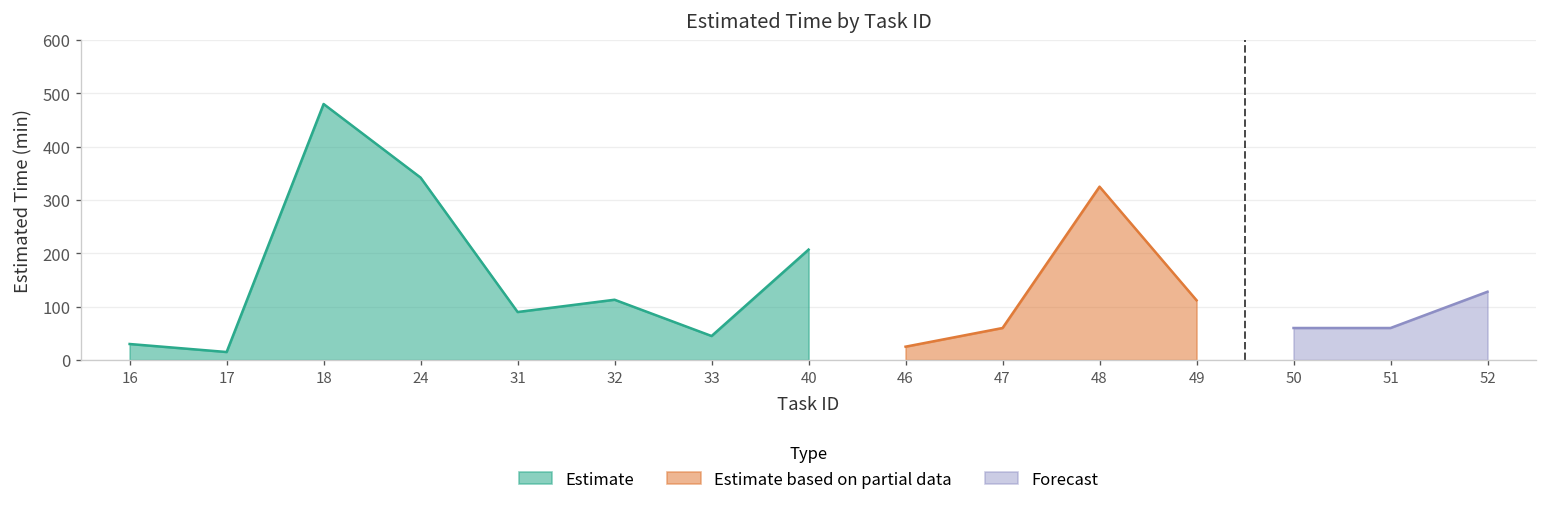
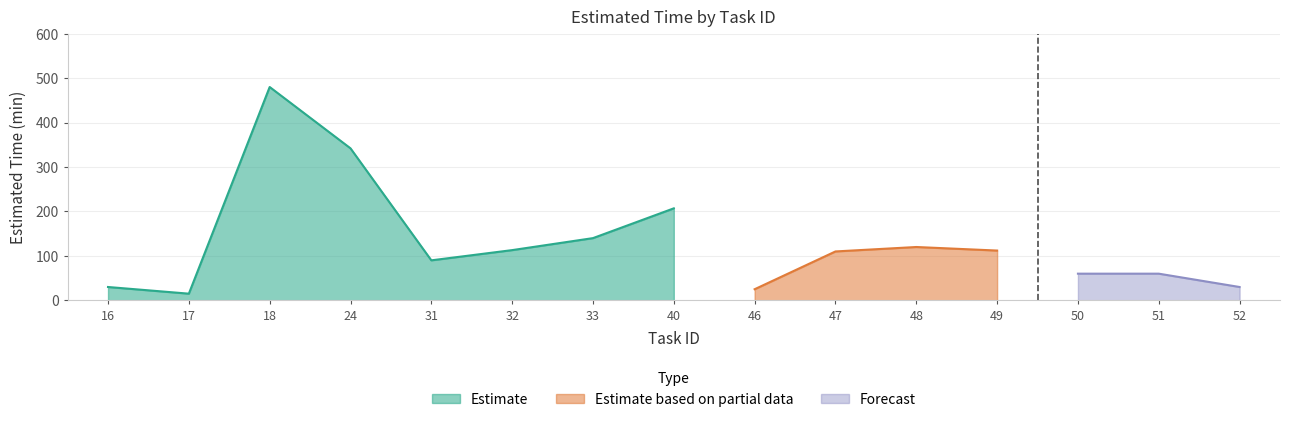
  {
    "Estimate": {
      "16": 30,
      "17": 20,
      "18": 480,
      "24": 340,
      "31": 90,
      "32": 110,
-     "33": 50,
+     "33": 140,
      "40": 210
    },
    "Estimate based on partial data": {
      "46": 30,
-     "47": 60,
-     "48": 330,
+     "47": 110,
+     "48": 120,
      "49": 110
    },
    "Forecast": {
      "50": 60,
      "51": 60,
-     "52": 130
+     "52": 30
    }
  }
